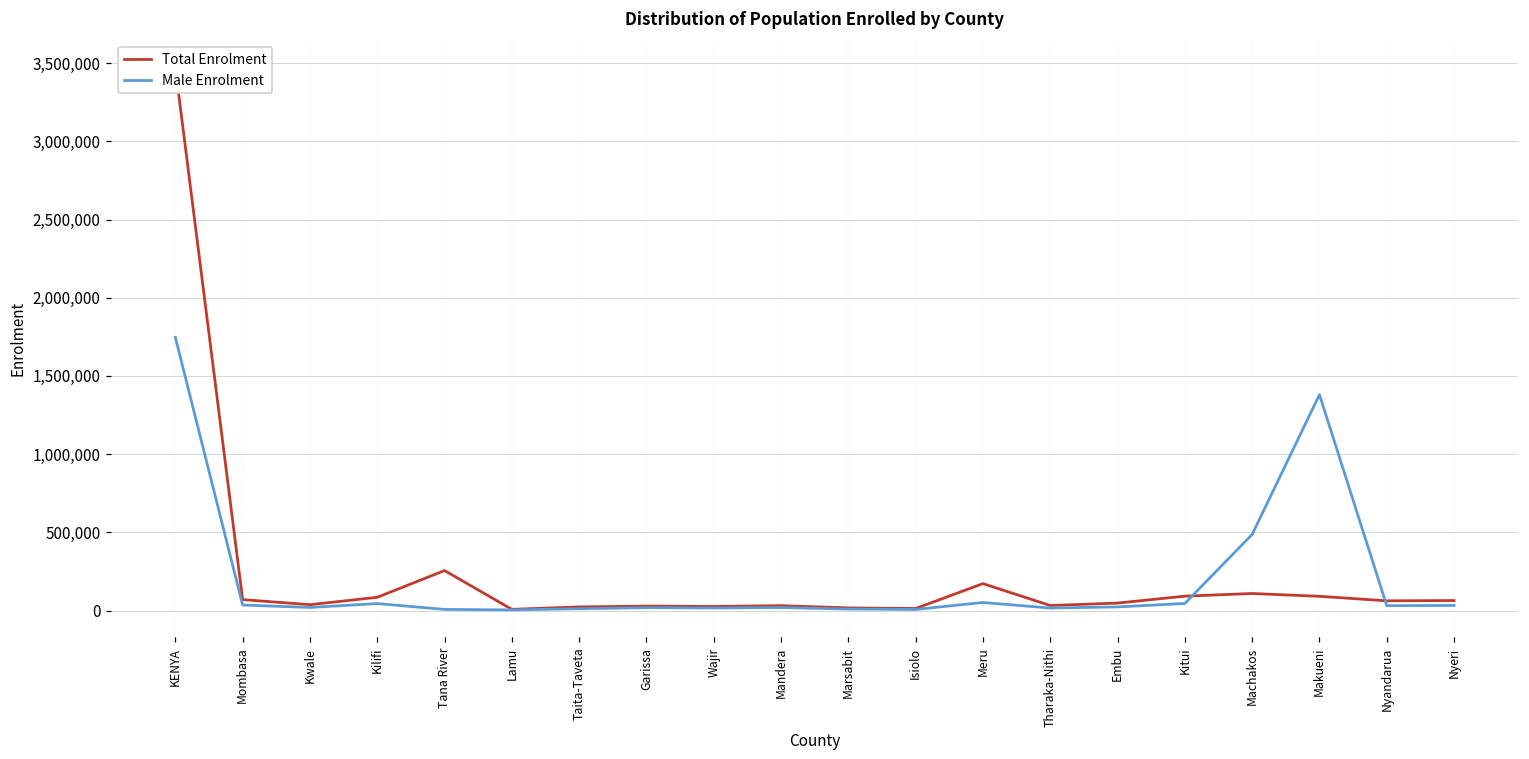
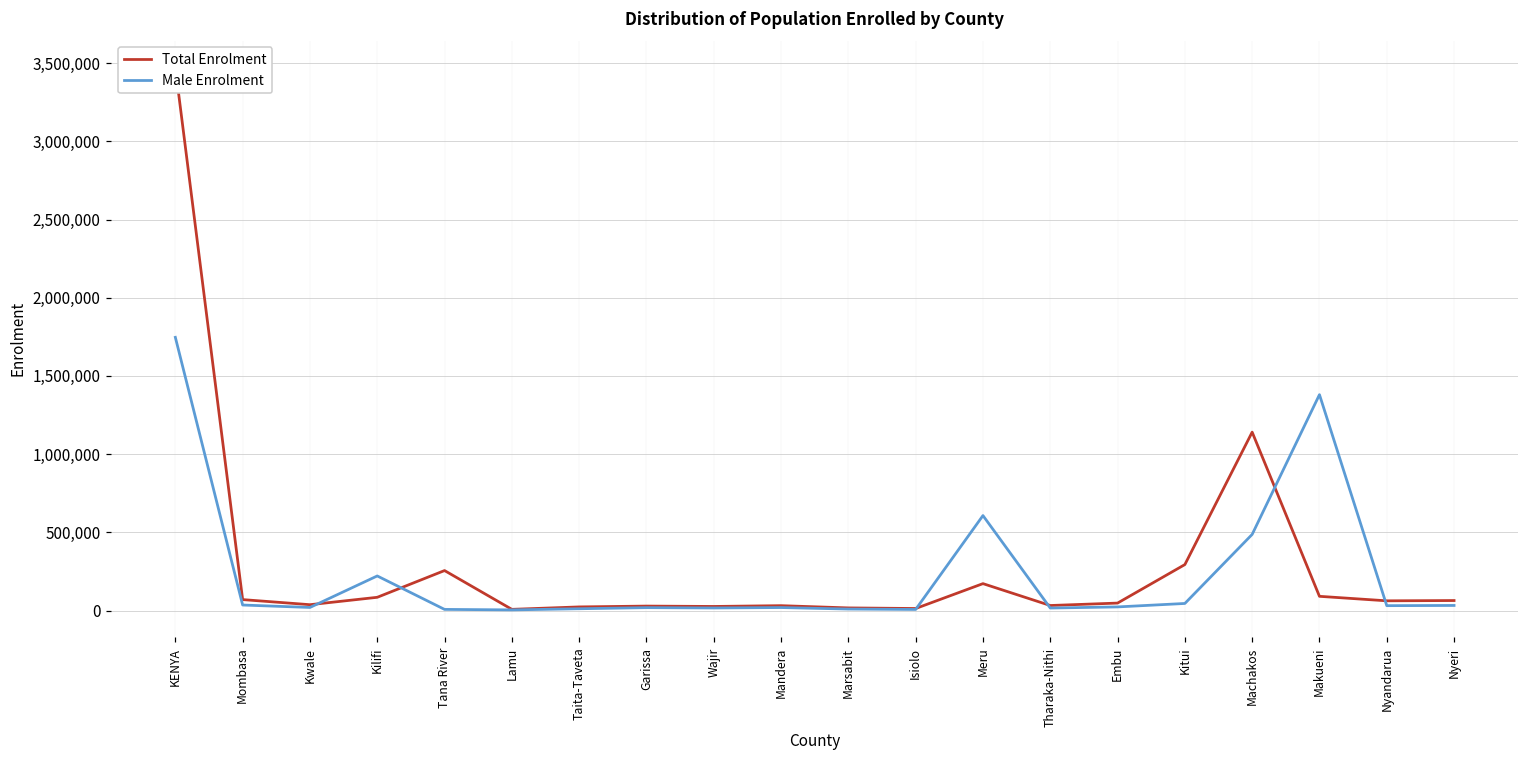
  {
    "Total Enrolment": {
      "Mombasa": "70,000",
      "Kilifi": "80,000",
      "Tana River": "260,000",
      "Meru": "170,000",
      "Embu": "50,000",
-     "Kitui": "90,000",
-     "Machakos": "110,000",
+     "Kitui": "290,000",
+     "Machakos": "1,140,000",
      "Makueni": "90,000",
      "Nyandarua": "60,000",
      "Nyeri": "60,000"
    },
    "Male Enrolment": {
      "KENYA": "1,750,000",
      "Mombasa": "40,000",
-     "Kilifi": "40,000",
+     "Kilifi": "220,000",
      "Tana River": "10,000",
-     "Meru": "50,000",
+     "Meru": "610,000",
      "Embu": "20,000",
      "Kitui": "50,000",
      "Machakos": "490,000",
      "Makueni": "1,380,000",
      "Nyandarua": "30,000",
      "Nyeri": "30,000"
    }
  }
